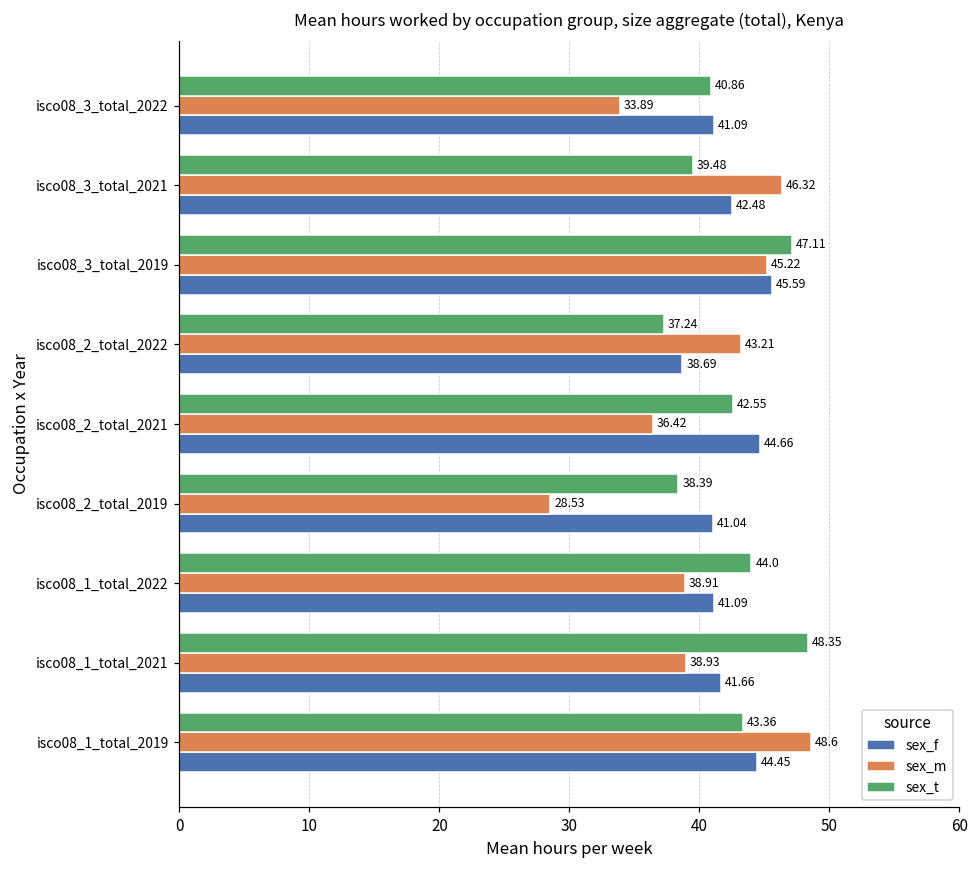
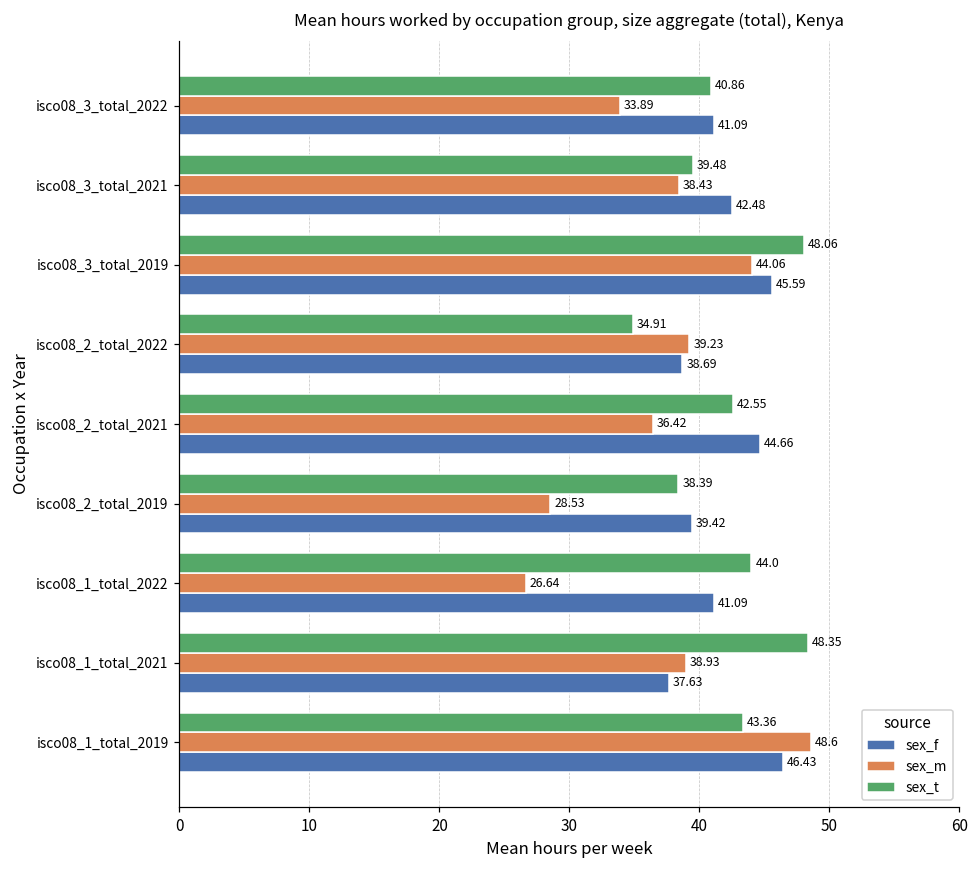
  {
    "sex_f": {
      "isco08_3_total_2022": 41.09,
      "isco08_3_total_2021": 42.48,
      "isco08_3_total_2019": 45.59,
      "isco08_2_total_2022": 38.69,
      "isco08_2_total_2021": 44.66,
-     "isco08_2_total_2019": 41.04,
+     "isco08_2_total_2019": 39.42,
      "isco08_1_total_2022": 41.09,
-     "isco08_1_total_2021": 41.66,
-     "isco08_1_total_2019": 44.45
+     "isco08_1_total_2021": 37.63,
+     "isco08_1_total_2019": 46.43
    },
    "sex_m": {
      "isco08_3_total_2022": 33.89,
-     "isco08_3_total_2021": 46.32,
-     "isco08_3_total_2019": 45.22,
-     "isco08_2_total_2022": 43.21,
+     "isco08_3_total_2021": 38.43,
+     "isco08_3_total_2019": 44.06,
+     "isco08_2_total_2022": 39.23,
      "isco08_2_total_2021": 36.42,
      "isco08_2_total_2019": 28.53,
-     "isco08_1_total_2022": 38.91,
+     "isco08_1_total_2022": 26.64,
      "isco08_1_total_2021": 38.93,
      "isco08_1_total_2019": 48.6
    },
    "sex_t": {
      "isco08_3_total_2022": 40.86,
      "isco08_3_total_2021": 39.48,
-     "isco08_3_total_2019": 47.11,
-     "isco08_2_total_2022": 37.24,
+     "isco08_3_total_2019": 48.06,
+     "isco08_2_total_2022": 34.91,
      "isco08_2_total_2021": 42.55,
      "isco08_2_total_2019": 38.39,
      "isco08_1_total_2022": 44.0,
      "isco08_1_total_2021": 48.35,
      "isco08_1_total_2019": 43.36
    }
  }
